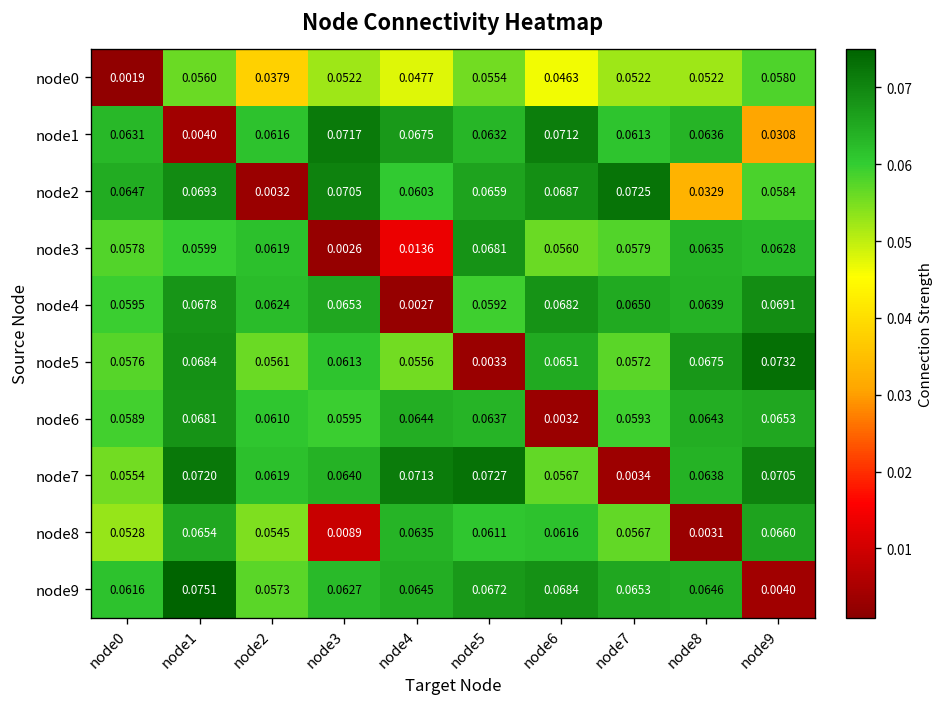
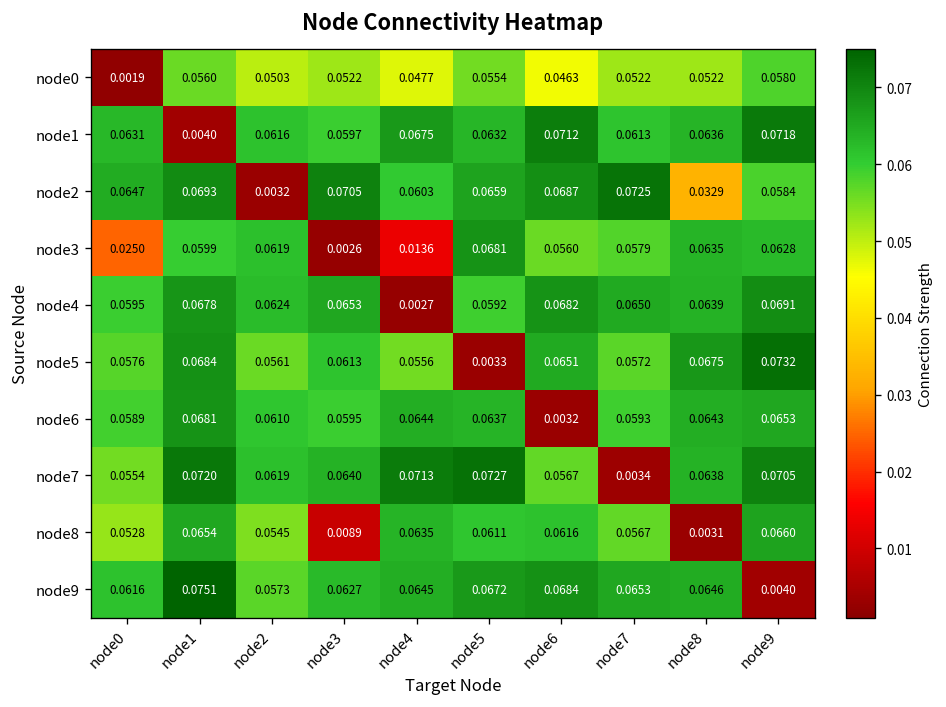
  {
    "node0": {
      "node0": 0.0019,
      "node1": 0.0560,
-     "node2": 0.0379,
+     "node2": 0.0503,
      "node3": 0.0522,
      "node4": 0.0477,
      "node5": 0.0554,
      "node6": 0.0463,
      "node7": 0.0522,
      "node8": 0.0522,
      "node9": 0.0580
    },
    "node1": {
      "node0": 0.0631,
      "node1": 0.0040,
      "node2": 0.0616,
-     "node3": 0.0717,
+     "node3": 0.0597,
      "node4": 0.0675,
      "node5": 0.0632,
      "node6": 0.0712,
      "node7": 0.0613,
      "node8": 0.0636,
-     "node9": 0.0308
+     "node9": 0.0718
    },
    "node2": {
      "node0": 0.0647,
      "node1": 0.0693,
      "node2": 0.0032,
      "node3": 0.0705,
      "node4": 0.0603,
      "node5": 0.0659,
      "node6": 0.0687,
      "node7": 0.0725,
      "node8": 0.0329,
      "node9": 0.0584
    },
    "node3": {
-     "node0": 0.0578,
+     "node0": 0.0250,
      "node1": 0.0599,
      "node2": 0.0619,
      "node3": 0.0026,
      "node4": 0.0136,
      "node5": 0.0681,
      "node6": 0.0560,
      "node7": 0.0579,
      "node8": 0.0635,
      "node9": 0.0628
    },
    "node4": {
      "node0": 0.0595,
      "node1": 0.0678,
      "node2": 0.0624,
      "node3": 0.0653,
      "node4": 0.0027,
      "node5": 0.0592,
      "node6": 0.0682,
      "node7": 0.0650,
      "node8": 0.0639,
      "node9": 0.0691
    },
    "node5": {
      "node0": 0.0576,
      "node1": 0.0684,
      "node2": 0.0561,
      "node3": 0.0613,
      "node4": 0.0556,
      "node5": 0.0033,
      "node6": 0.0651,
      "node7": 0.0572,
      "node8": 0.0675,
      "node9": 0.0732
    },
    "node6": {
      "node0": 0.0589,
      "node1": 0.0681,
      "node2": 0.0610,
      "node3": 0.0595,
      "node4": 0.0644,
      "node5": 0.0637,
      "node6": 0.0032,
      "node7": 0.0593,
      "node8": 0.0643,
      "node9": 0.0653
    },
    "node7": {
      "node0": 0.0554,
      "node1": 0.0720,
      "node2": 0.0619,
      "node3": 0.0640,
      "node4": 0.0713,
      "node5": 0.0727,
      "node6": 0.0567,
      "node7": 0.0034,
      "node8": 0.0638,
      "node9": 0.0705
    },
    "node8": {
      "node0": 0.0528,
      "node1": 0.0654,
      "node2": 0.0545,
      "node3": 0.0089,
      "node4": 0.0635,
      "node5": 0.0611,
      "node6": 0.0616,
      "node7": 0.0567,
      "node8": 0.0031,
      "node9": 0.0660
    },
    "node9": {
      "node0": 0.0616,
      "node1": 0.0751,
      "node2": 0.0573,
      "node3": 0.0627,
      "node4": 0.0645,
      "node5": 0.0672,
      "node6": 0.0684,
      "node7": 0.0653,
      "node8": 0.0646,
      "node9": 0.0040
    }
  }
